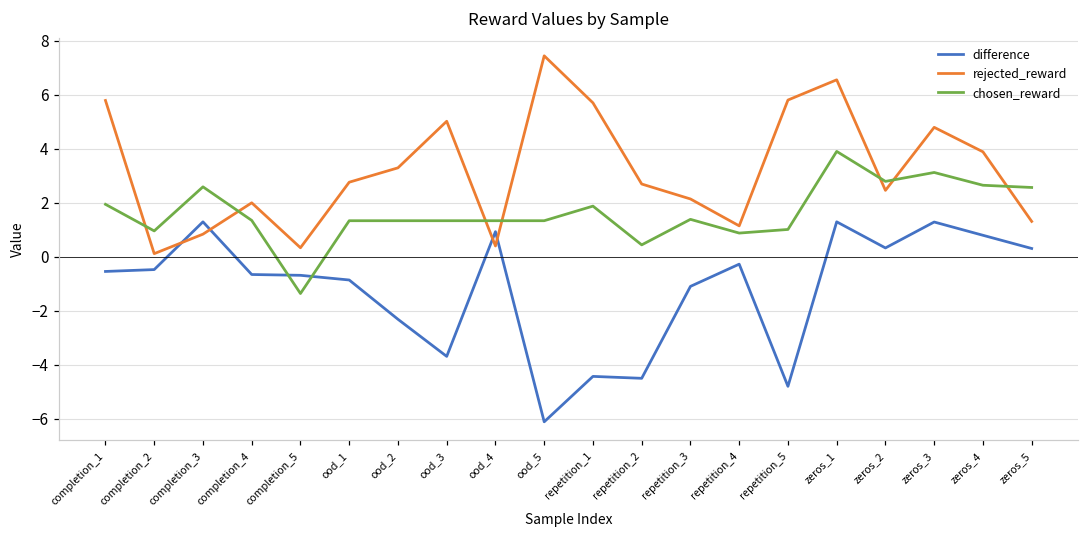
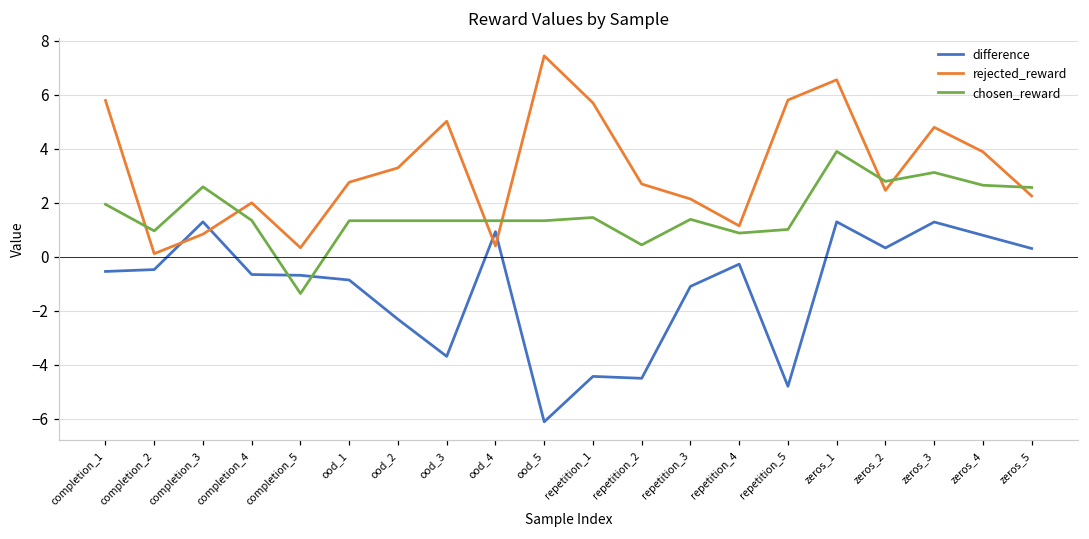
  {
    "difference": {
      "completion_1": -0.5,
      "completion_2": -0.5,
      "completion_3": 1.3,
      "completion_4": -0.7,
      "completion_5": -0.7,
      "ood_1": -0.9,
      "ood_2": -2.3,
      "ood_3": -3.7,
      "ood_4": 0.9,
      "ood_5": -6.1,
      "repetition_1": -4.4,
      "repetition_2": -4.5,
      "repetition_3": -1.1,
      "repetition_4": -0.3,
      "repetition_5": -4.8,
      "zeros_1": 1.3,
      "zeros_2": 0.3,
      "zeros_3": 1.3,
      "zeros_4": 0.8,
      "zeros_5": 0.3
    },
    "rejected_reward": {
      "completion_1": 5.8,
      "completion_2": 0.1,
      "completion_3": 0.8,
      "completion_4": 2.0,
      "completion_5": 0.3,
      "ood_1": 2.8,
      "ood_2": 3.3,
      "ood_3": 5.0,
      "ood_4": 0.4,
      "ood_5": 7.4,
      "repetition_1": 5.7,
      "repetition_2": 2.7,
      "repetition_3": 2.1,
      "repetition_4": 1.2,
      "repetition_5": 5.8,
      "zeros_1": 6.6,
      "zeros_2": 2.5,
      "zeros_3": 4.8,
      "zeros_4": 3.9,
-     "zeros_5": 1.3
+     "zeros_5": 2.3
    },
    "chosen_reward": {
      "completion_1": 1.9,
      "completion_2": 1.0,
      "completion_3": 2.6,
      "completion_4": 1.4,
      "completion_5": -1.4,
      "ood_1": 1.3,
      "ood_2": 1.3,
      "ood_3": 1.3,
      "ood_4": 1.3,
      "ood_5": 1.3,
-     "repetition_1": 1.9,
+     "repetition_1": 1.5,
      "repetition_2": 0.4,
      "repetition_3": 1.4,
      "repetition_4": 0.9,
      "repetition_5": 1.0,
      "zeros_1": 3.9,
      "zeros_2": 2.8,
      "zeros_3": 3.1,
      "zeros_4": 2.7,
      "zeros_5": 2.6
    }
  }
